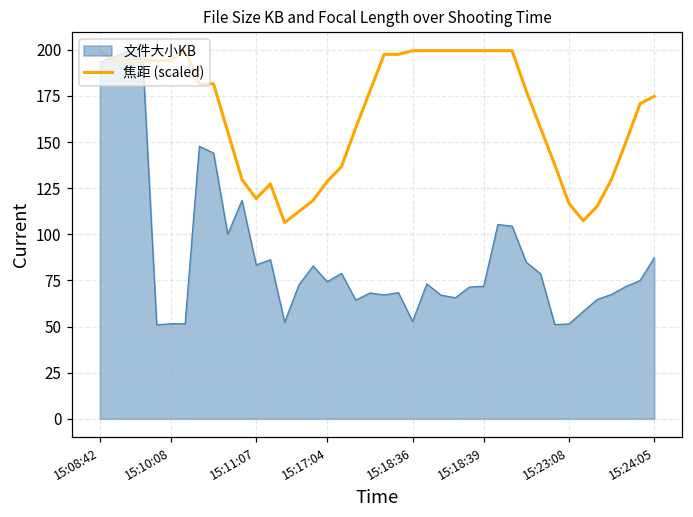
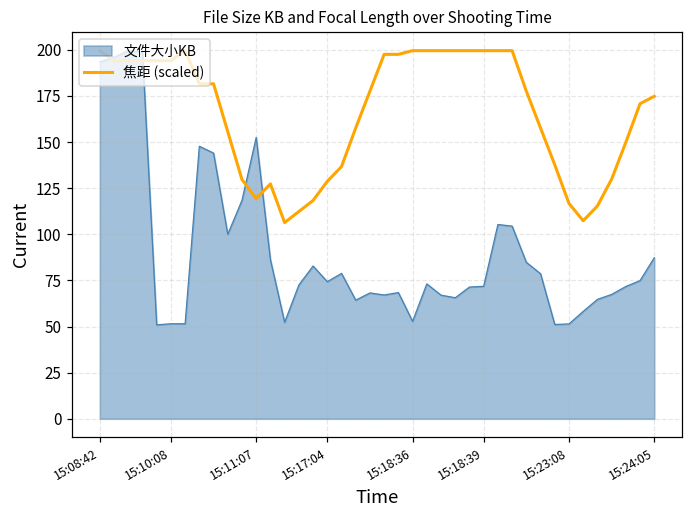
  {
    "文件大小KB": {
-     "15:11:07": 83,
+     "15:11:07": 153,
      "15:17:04": 74,
      "15:18:36": 53,
      "15:23:08": 51,
      "15:24:05": 87
    },
    "焦距 (scaled)": {
      "15:11:07": 119,
      "15:17:04": 129,
      "15:18:36": 200,
      "15:23:08": 117,
      "15:24:05": 175
    }
  }
